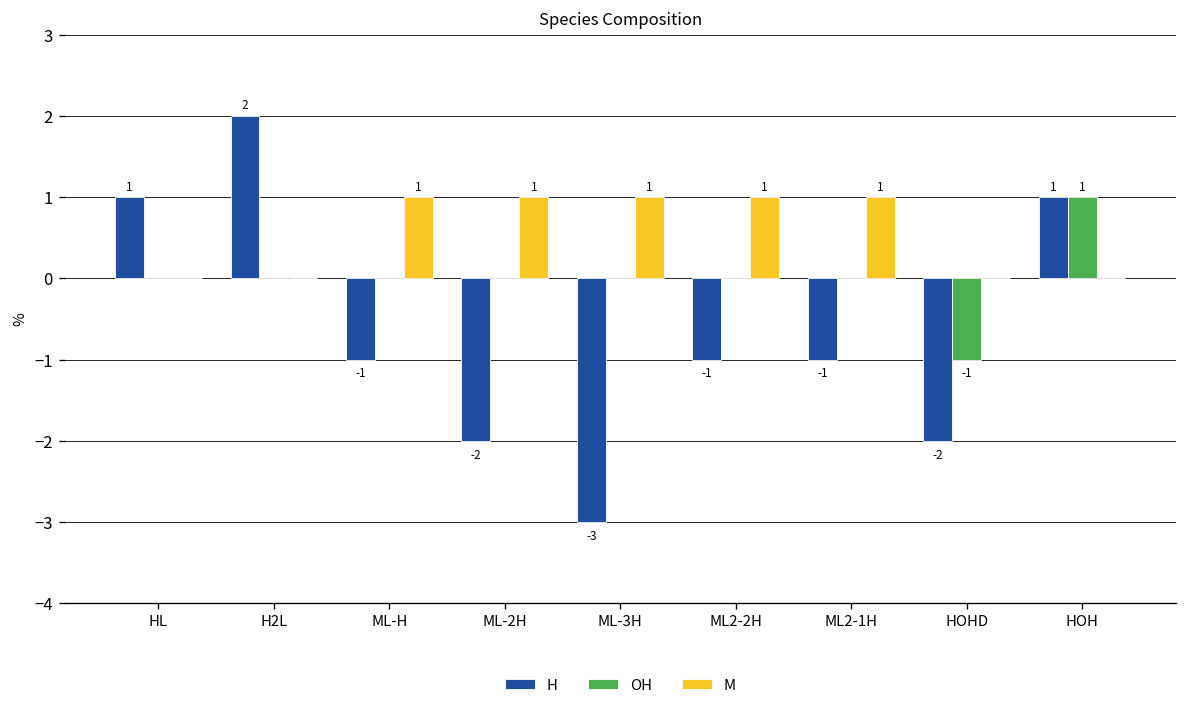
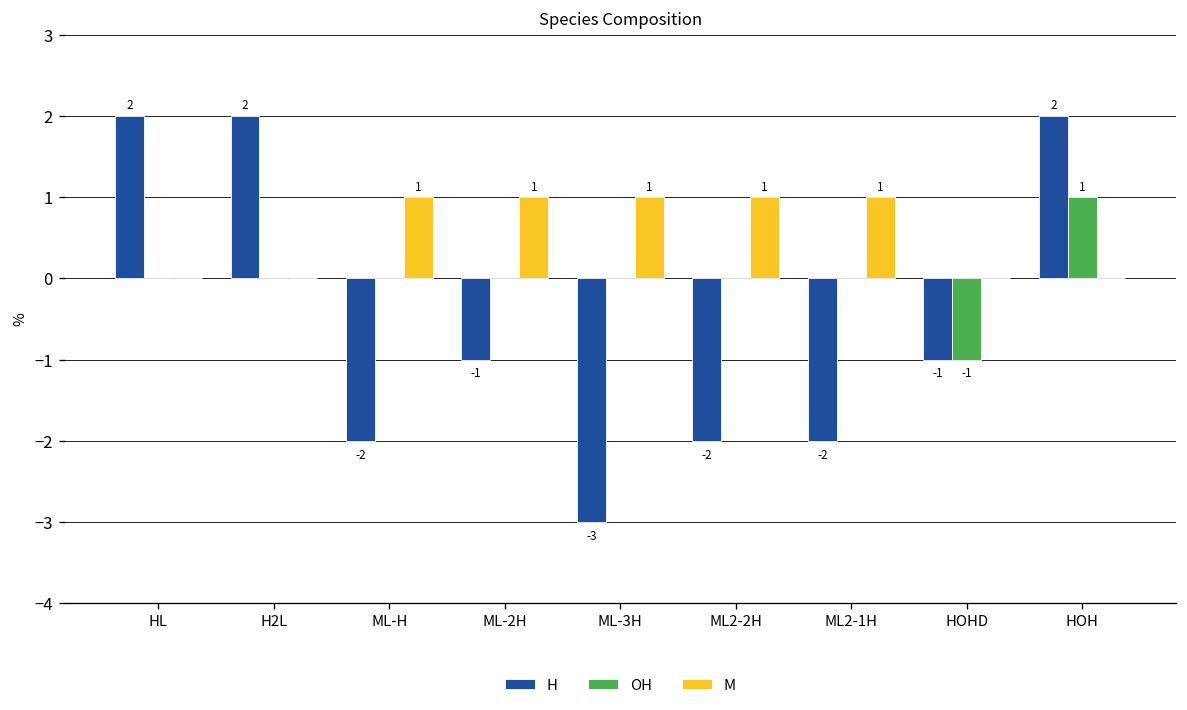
  {
    "H": {
-     "HL": 1,
+     "HL": 2,
      "H2L": 2,
-     "ML-H": -1,
-     "ML-2H": -2,
+     "ML-H": -2,
+     "ML-2H": -1,
      "ML-3H": -3,
-     "ML2-2H": -1,
-     "ML2-1H": -1,
-     "HOHD": -2,
-     "HOH": 1
+     "ML2-2H": -2,
+     "ML2-1H": -2,
+     "HOHD": -1,
+     "HOH": 2
    },
    "OH": {
      "HOHD": -1,
      "HOH": 1
    },
    "M": {
      "ML-H": 1,
      "ML-2H": 1,
      "ML-3H": 1,
      "ML2-2H": 1,
      "ML2-1H": 1
    }
  }
